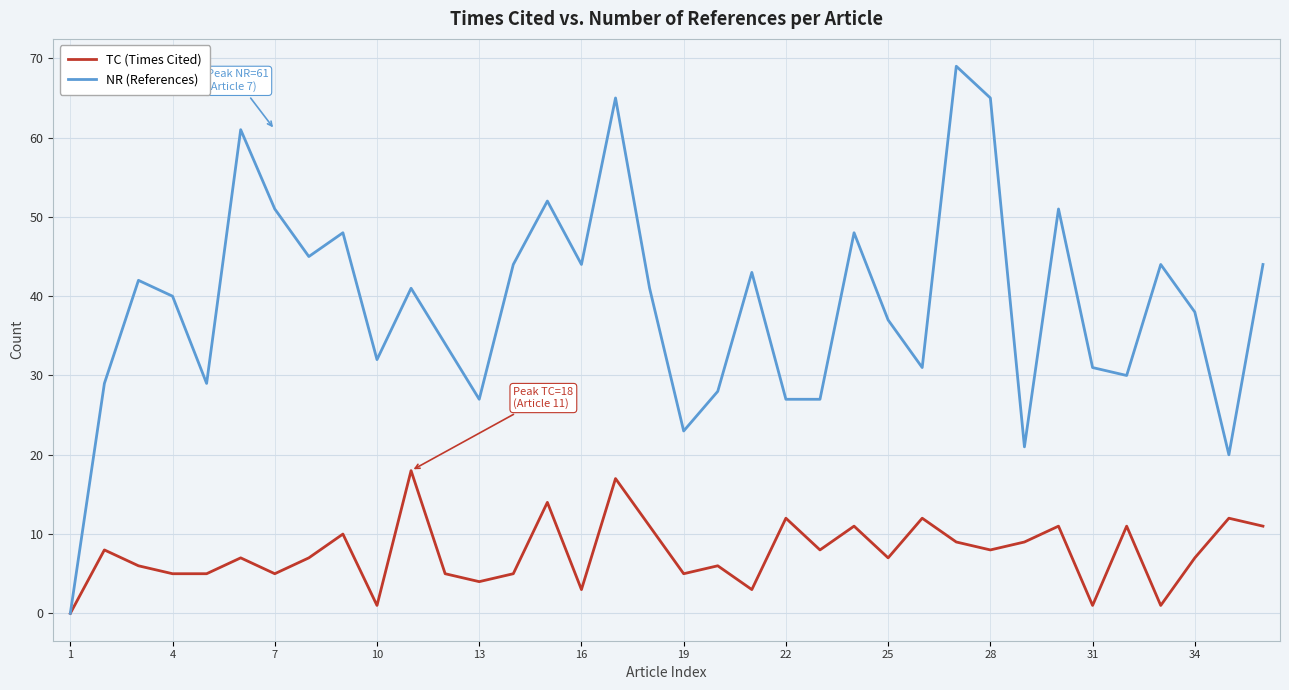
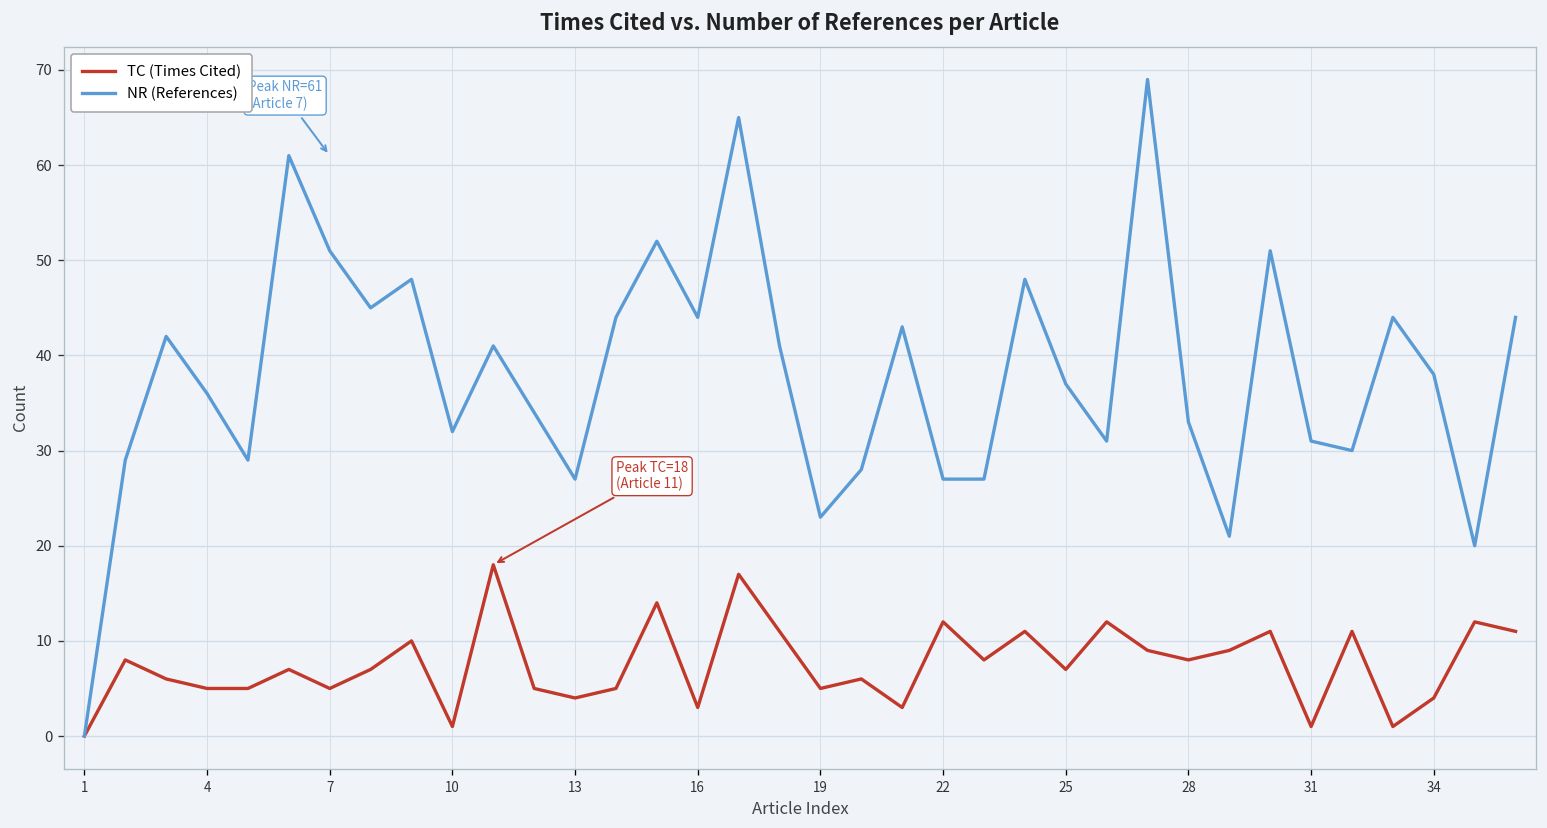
  {
    "TC (Times Cited)": {
      "4": 5,
      "7": 5,
      "10": 1,
      "13": 4,
      "16": 3,
      "19": 5,
      "22": 12,
      "25": 7,
      "28": 8,
      "31": 1,
-     "34": 7
+     "34": 4
    },
    "NR (References)": {
-     "4": 40,
+     "4": 36,
      "7": 51,
      "10": 32,
      "16": 44,
      "19": 23,
      "22": 27,
      "25": 37,
-     "28": 65,
+     "28": 33,
      "31": 31,
      "34": 38
    }
  }
